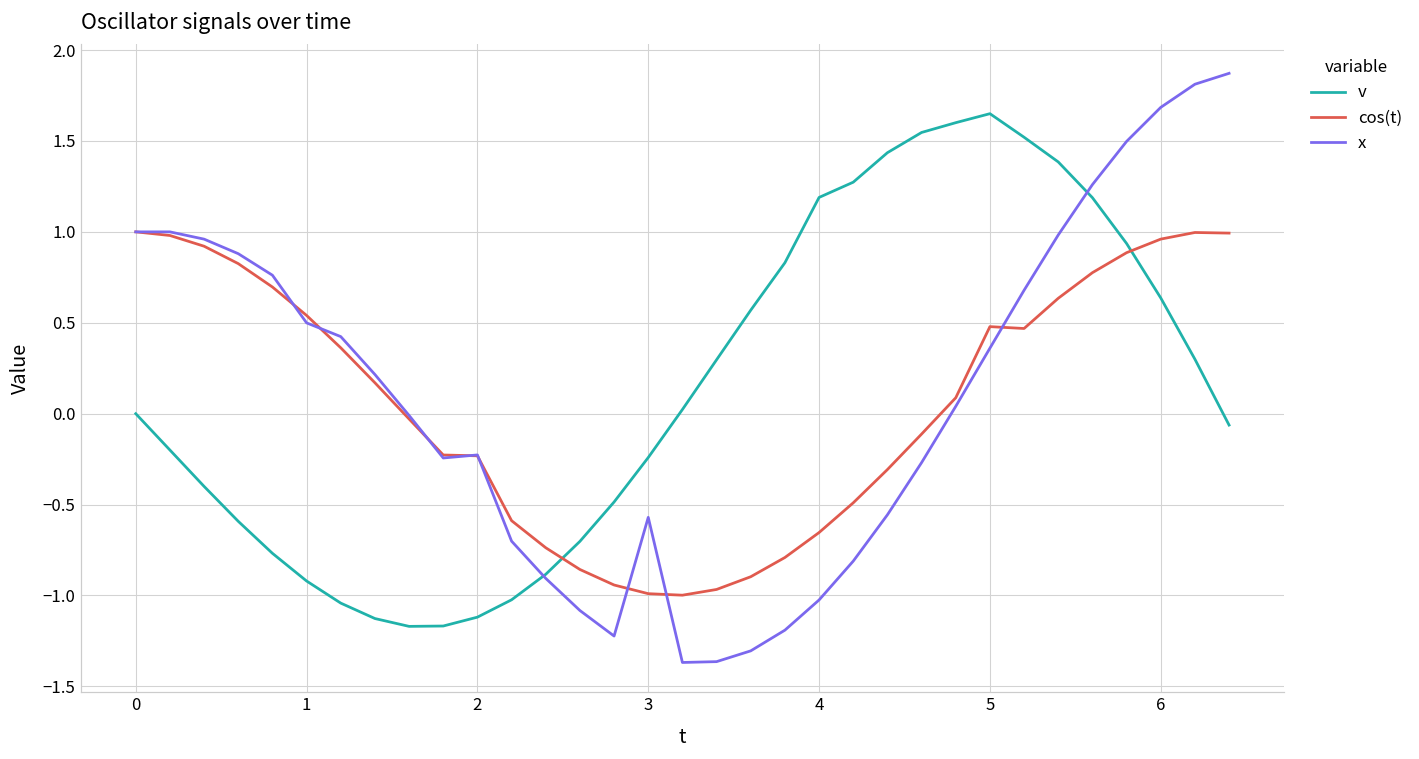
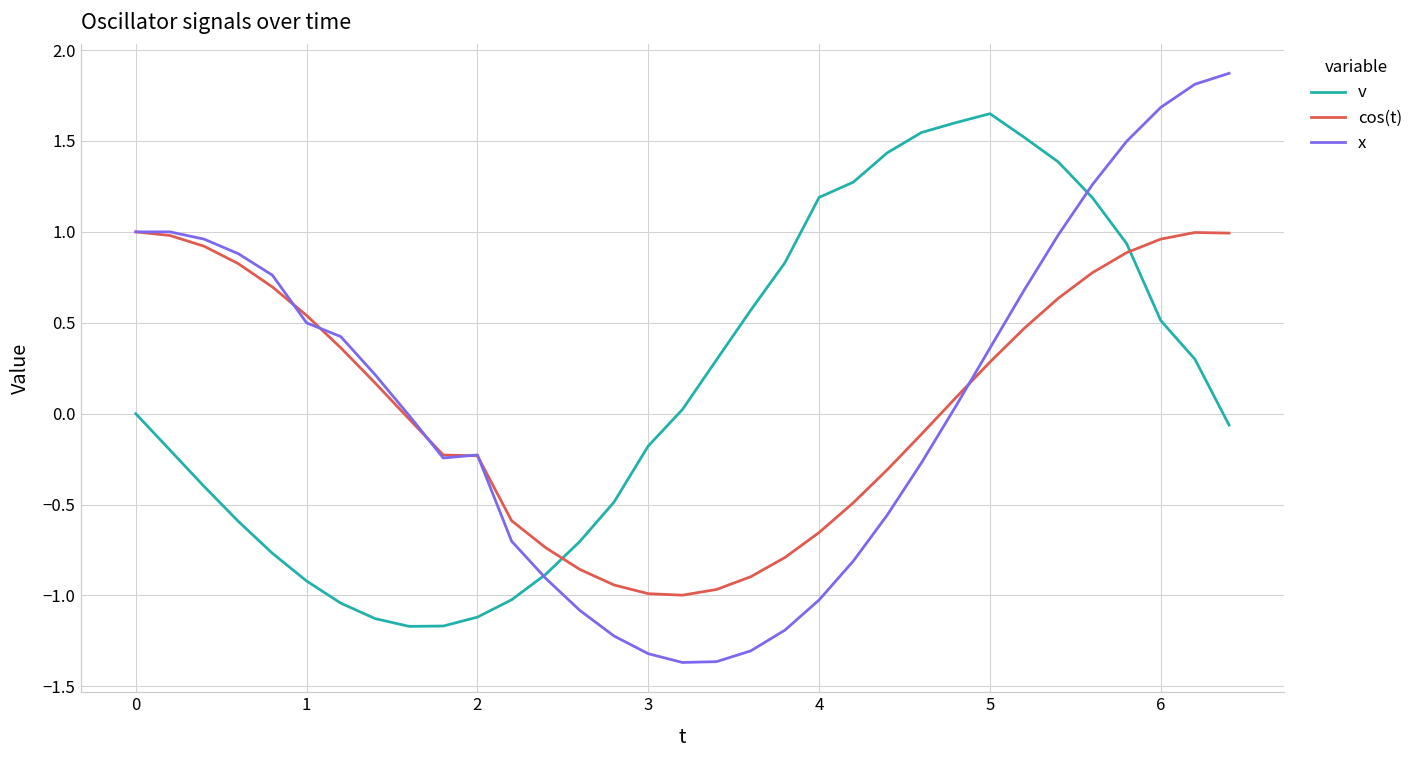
  {
    "v": {
      "0": 0.00,
      "1": -0.92,
      "2": -1.12,
-     "3": -0.24,
+     "3": -0.18,
      "4": 1.19,
      "5": 1.65,
-     "6": 0.64
+     "6": 0.51
    },
    "cos(t)": {
      "1": 0.54,
      "3": -0.99,
      "4": -0.65,
-     "5": 0.48,
+     "5": 0.28,
      "6": 0.96
    },
    "x": {
      "1": 0.50,
-     "3": -0.57,
+     "3": -1.32,
      "4": -1.02,
      "5": 0.36,
      "6": 1.68
    }
  }
